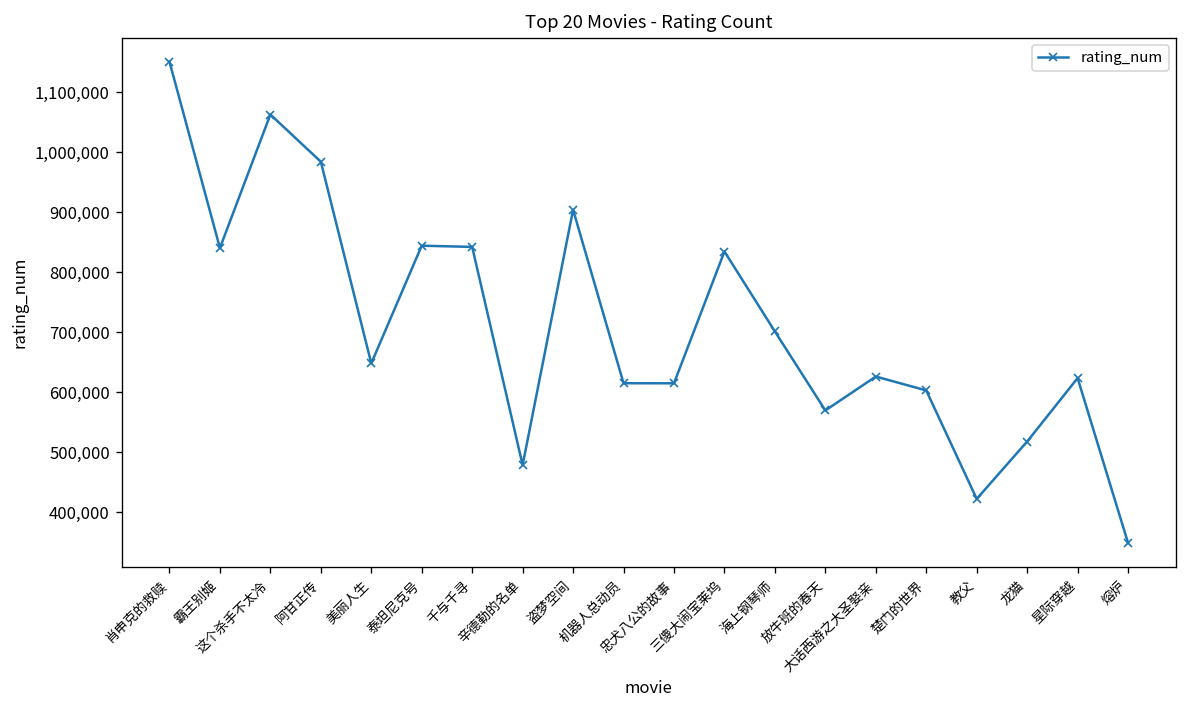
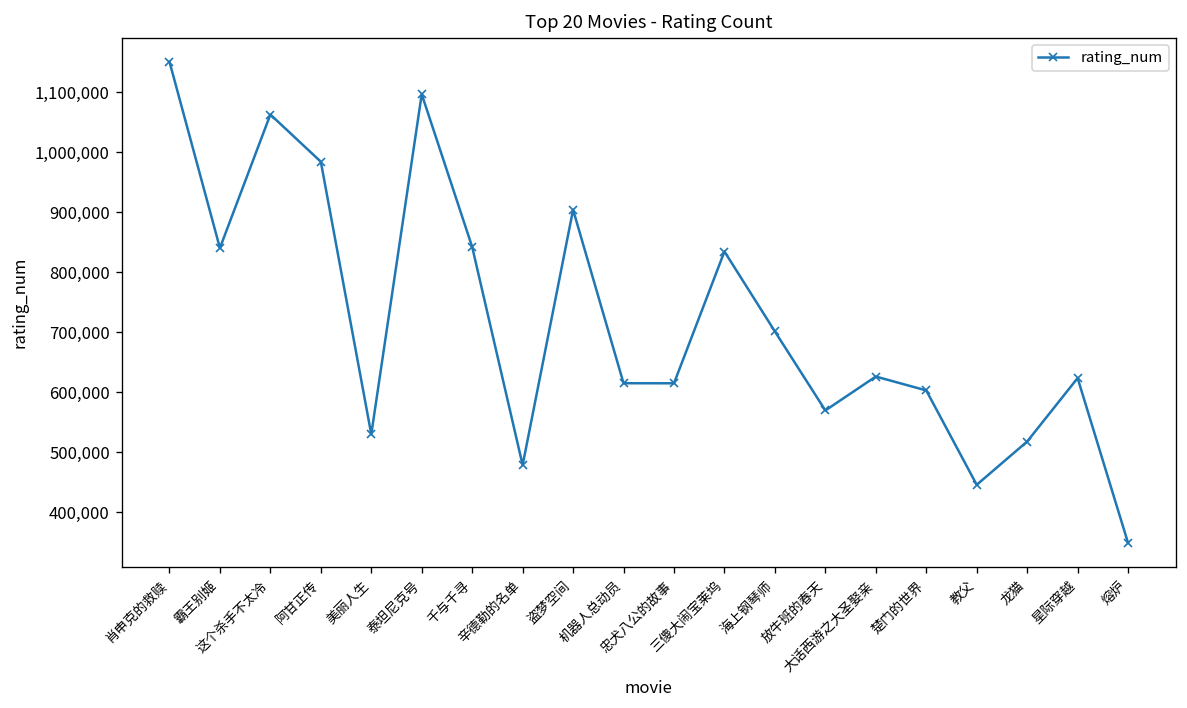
  {
    "肖申克的救赎": "1,150,000",
    "霸王别姬": "840,000",
    "这个杀手不太冷": "1,060,000",
    "阿甘正传": "980,000",
-   "美丽人生": "650,000",
-   "泰坦尼克号": "840,000",
+   "美丽人生": "530,000",
+   "泰坦尼克号": "1,100,000",
    "千与千寻": "840,000",
    "辛德勒的名单": "480,000",
    "盗梦空间": "900,000",
    "机器人总动员": "620,000",
    "忠犬八公的故事": "620,000",
    "三傻大闹宝莱坞": "830,000",
    "海上钢琴师": "700,000",
    "放牛班的春天": "570,000",
    "大话西游之大圣娶亲": "630,000",
    "楚门的世界": "600,000",
-   "教父": "420,000",
+   "教父": "450,000",
    "龙猫": "520,000",
    "星际穿越": "620,000",
    "熔炉": "350,000"
  }
